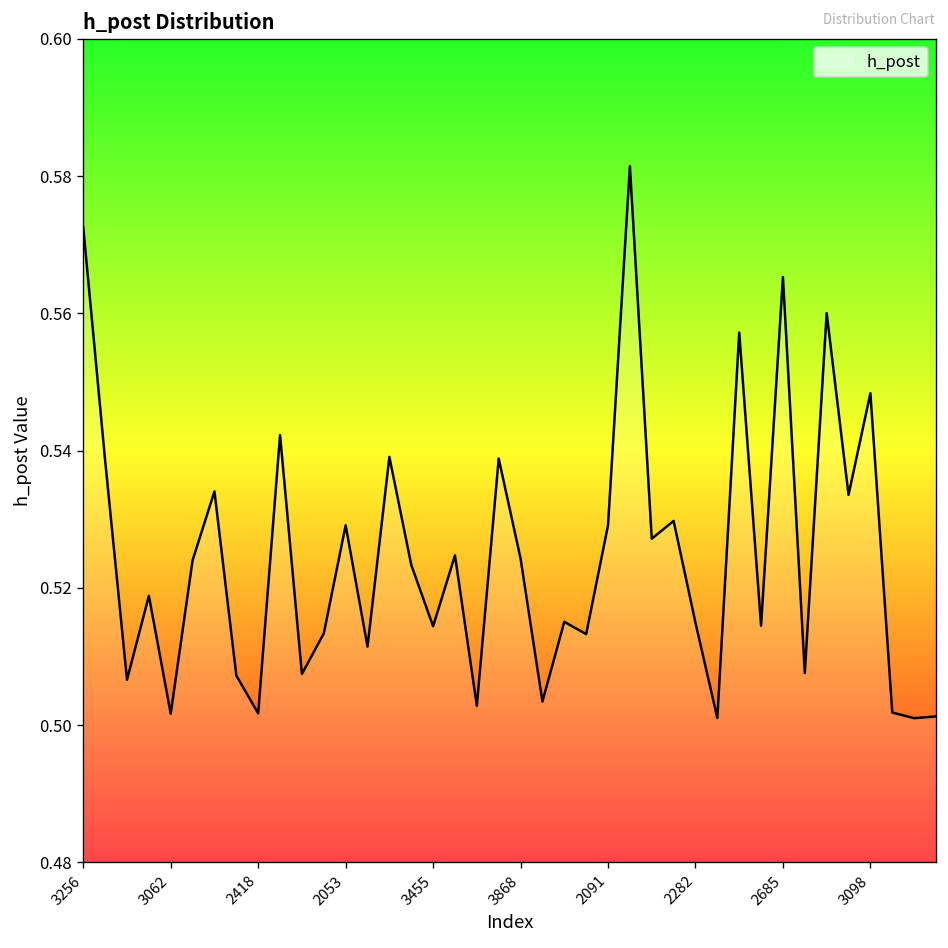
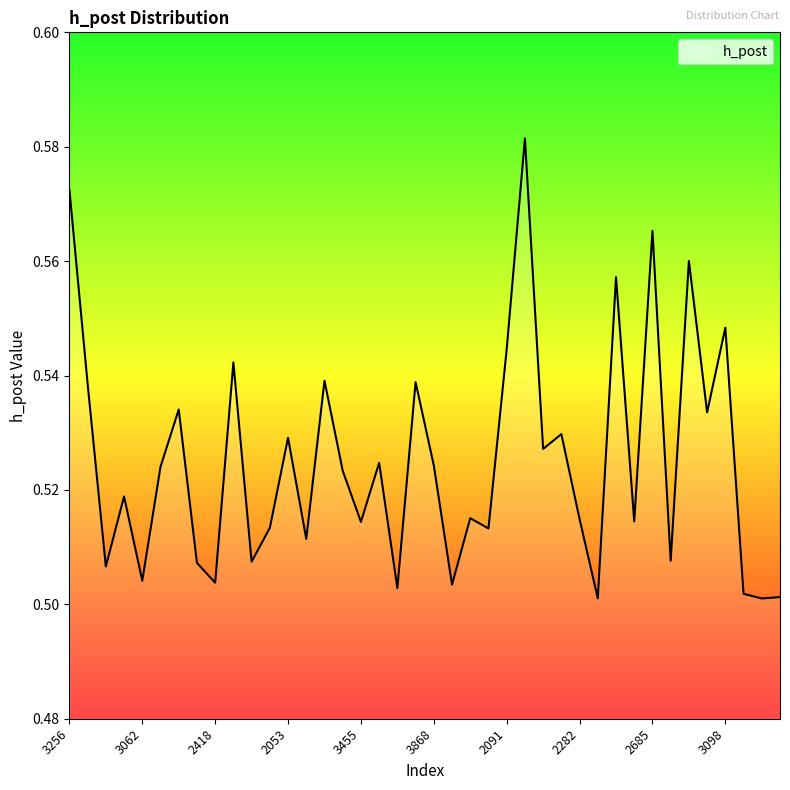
  {
    "3256": 0.573,
-   "3062": 0.502,
-   "2418": 0.502,
+   "3062": 0.504,
+   "2418": 0.504,
    "2053": 0.529,
    "3455": 0.514,
    "3868": 0.524,
-   "2091": 0.529,
+   "2091": 0.545,
    "2282": 0.515,
    "2685": 0.565,
    "3098": 0.548
  }
